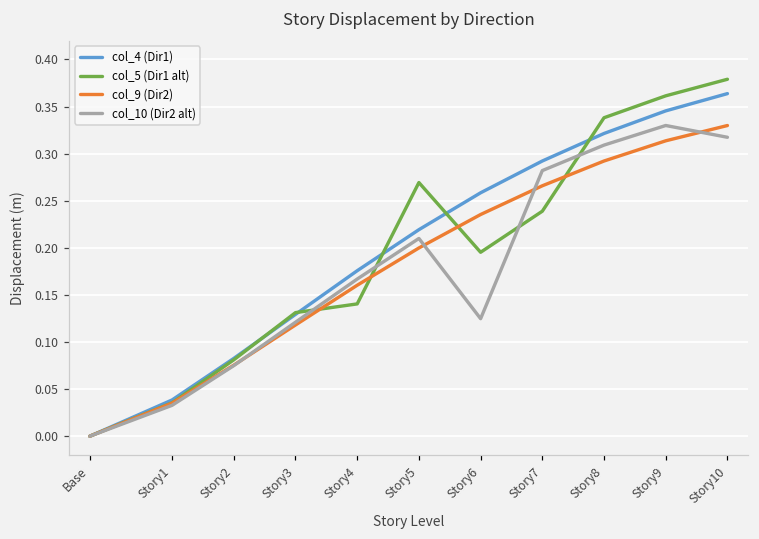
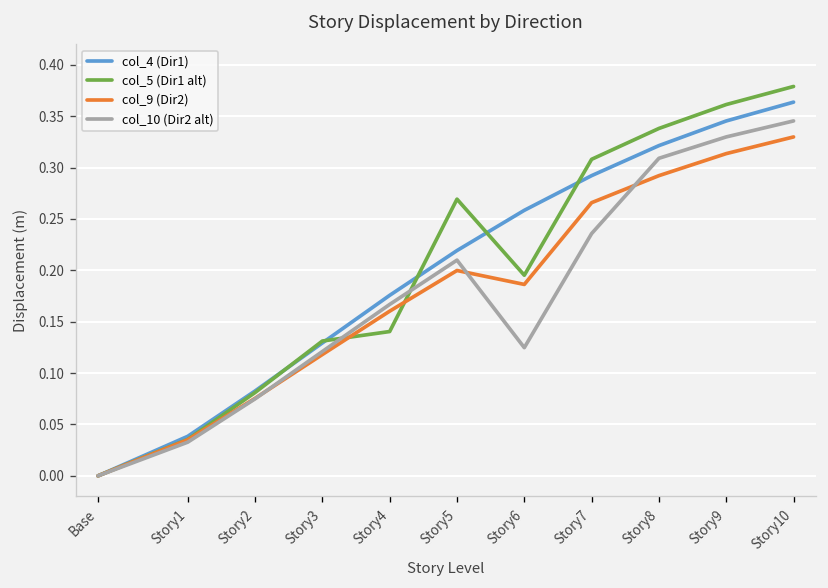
  {
    "col_4 (Dir1)": {
      "Story1": 0.04,
      "Story4": 0.18,
      "Story5": 0.22,
      "Story6": 0.26,
      "Story7": 0.29,
      "Story8": 0.32,
      "Story9": 0.35,
      "Story10": 0.36
    },
    "col_5 (Dir1 alt)": {
      "Story4": 0.14,
      "Story5": 0.27,
      "Story6": 0.20,
-     "Story7": 0.24,
+     "Story7": 0.31,
      "Story8": 0.34,
      "Story9": 0.36,
      "Story10": 0.38
    },
    "col_9 (Dir2)": {
      "Story4": 0.16,
      "Story5": 0.20,
-     "Story6": 0.24,
+     "Story6": 0.19,
      "Story7": 0.27,
      "Story8": 0.29,
      "Story9": 0.31,
      "Story10": 0.33
    },
    "col_10 (Dir2 alt)": {
      "Story4": 0.17,
      "Story5": 0.21,
      "Story6": 0.12,
-     "Story7": 0.28,
+     "Story7": 0.24,
      "Story8": 0.31,
      "Story9": 0.33,
-     "Story10": 0.32
+     "Story10": 0.35
    }
  }
